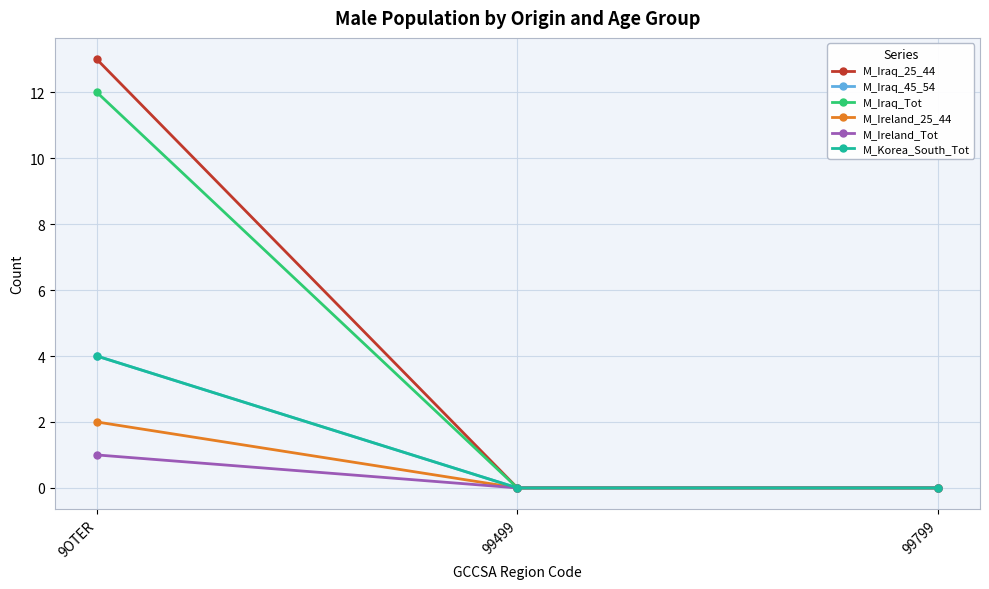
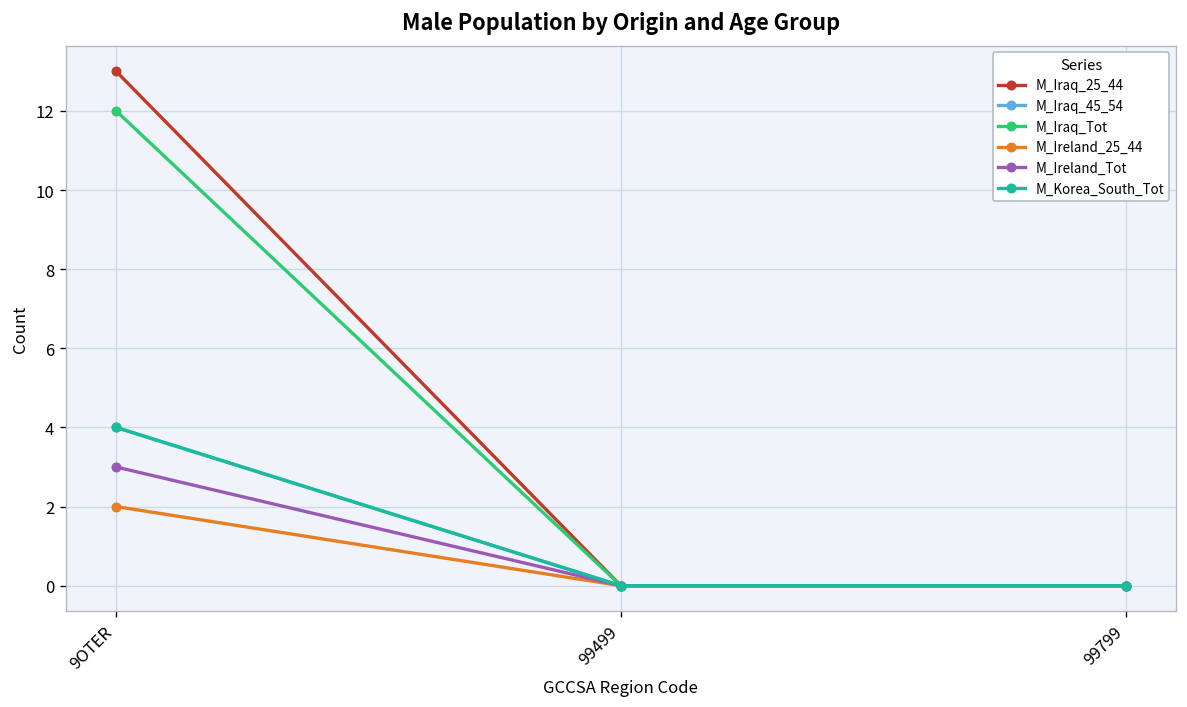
  {
    "M_Iraq_25_44": {
      "9OTER": 13
    },
    "M_Ireland_25_44": {
      "9OTER": 2
    },
    "M_Ireland_Tot": {
-     "9OTER": 1
+     "9OTER": 3
    }
  }
